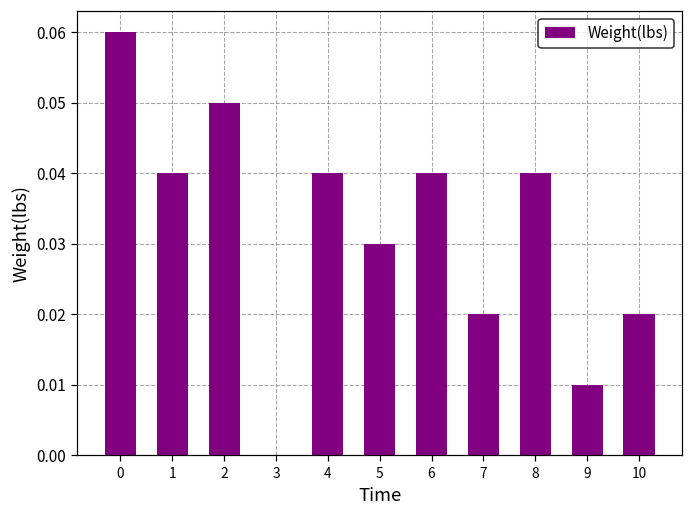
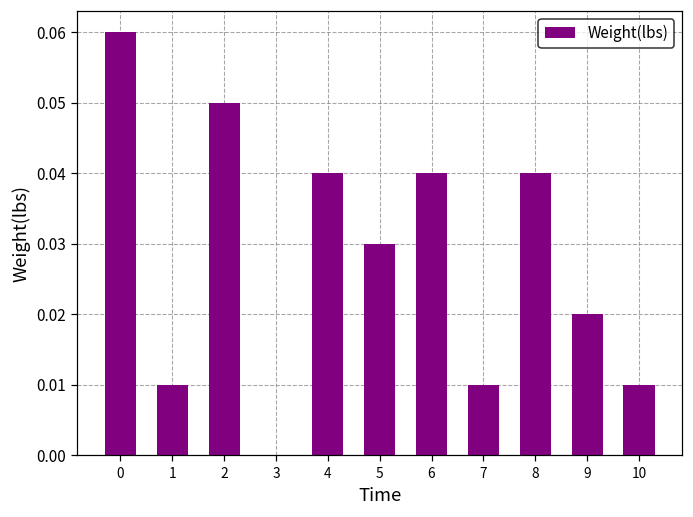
  {
    "0": 0.06,
-   "1": 0.04,
+   "1": 0.01,
    "2": 0.05,
    "3": 0.00,
    "4": 0.04,
    "5": 0.03,
    "6": 0.04,
-   "7": 0.02,
+   "7": 0.01,
    "8": 0.04,
-   "9": 0.01,
-   "10": 0.02
+   "9": 0.02,
+   "10": 0.01
  }
